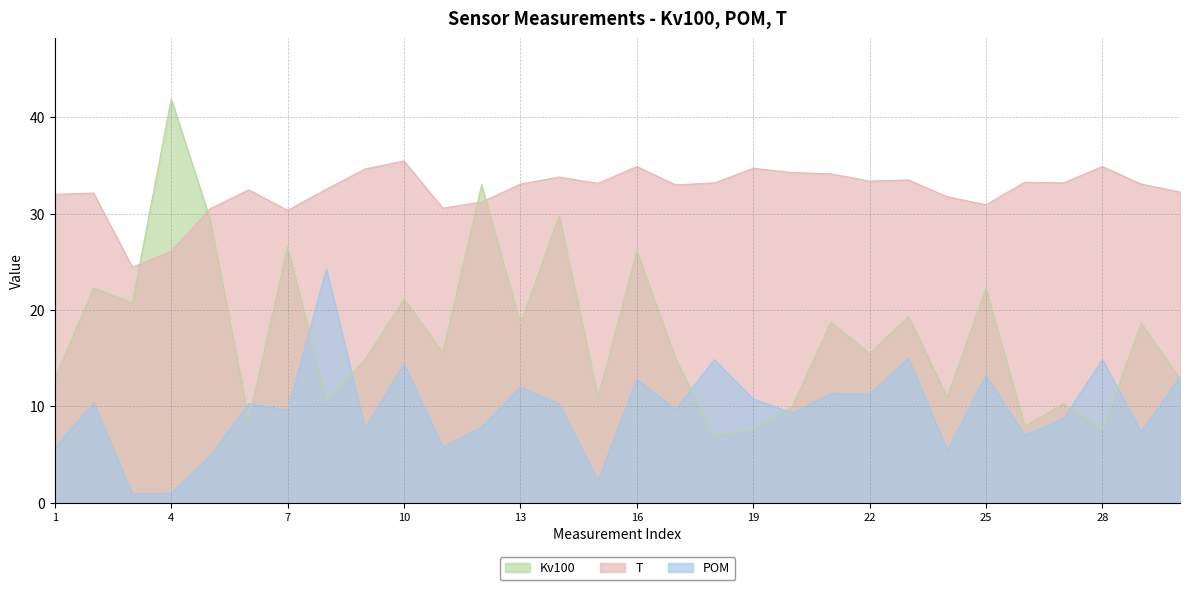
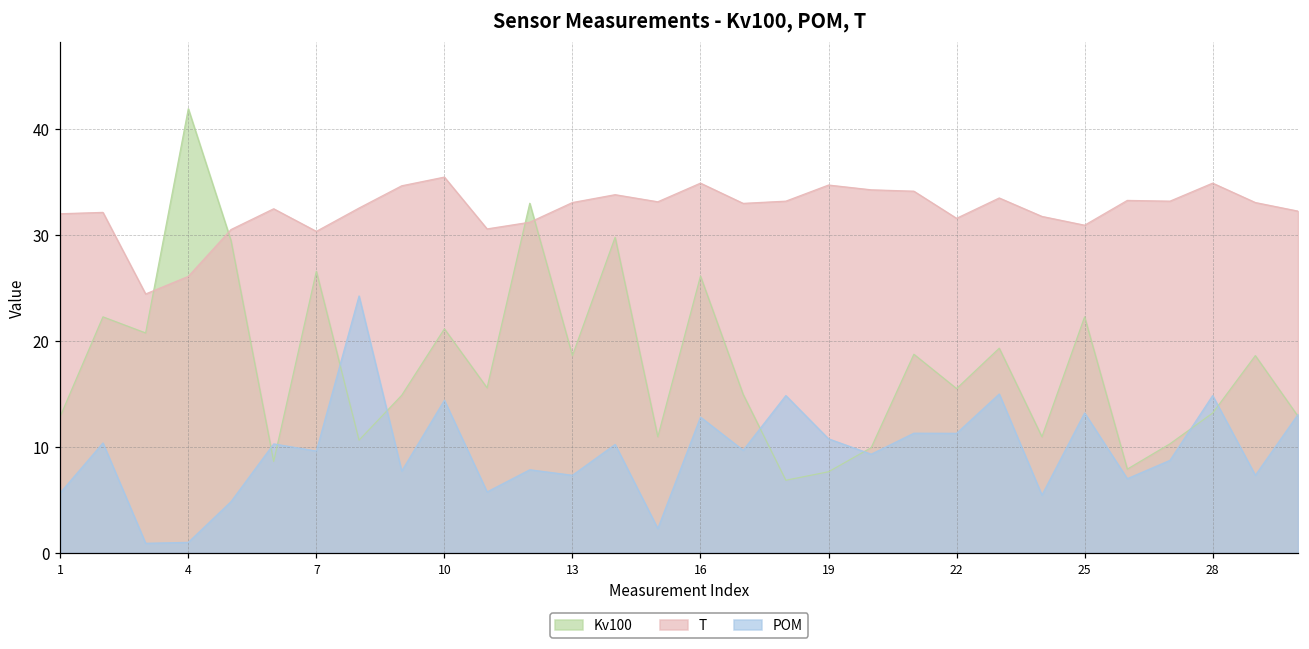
  {
    "Kv100": {
      "1": 13,
      "4": 42,
      "7": 27,
      "10": 21,
      "13": 19,
      "16": 26,
      "19": 8,
      "22": 16,
      "25": 22,
-     "28": 8
+     "28": 13
    },
    "T": {
      "1": 32,
      "4": 26,
      "7": 30,
      "10": 35,
      "13": 33,
      "16": 35,
      "19": 35,
-     "22": 33,
+     "22": 32,
      "25": 31,
      "28": 35
    },
    "POM": {
      "1": 6,
      "4": 1,
      "7": 10,
      "10": 14,
-     "13": 12,
+     "13": 7,
      "16": 13,
      "19": 11,
      "22": 11,
      "25": 13,
      "28": 15
    }
  }
